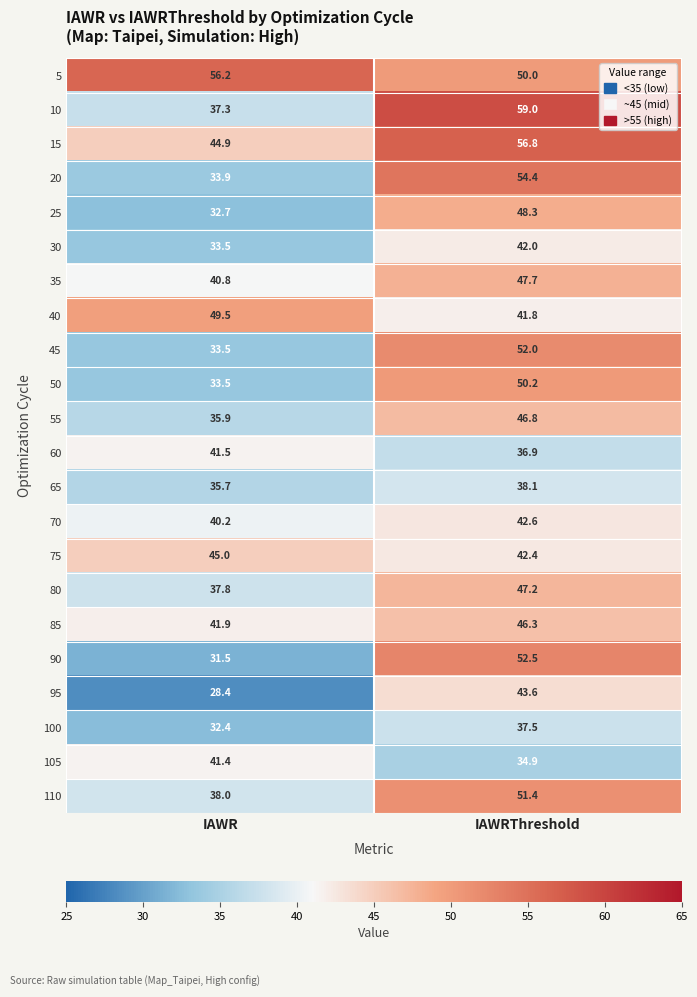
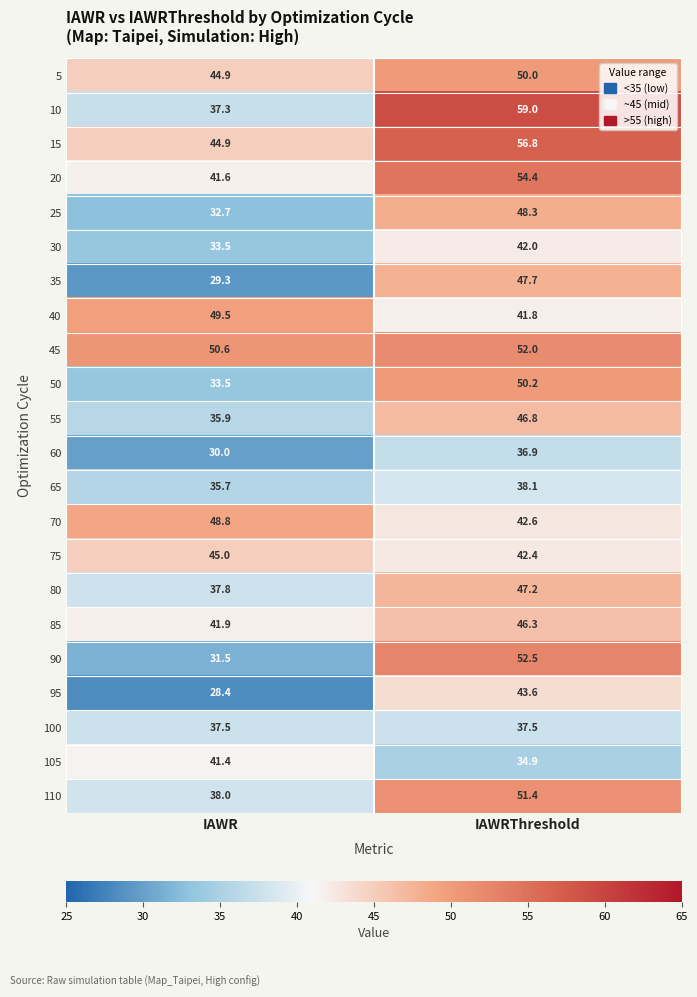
  {
    "5": {
-     "IAWR": 56.2,
+     "IAWR": 44.9,
      "IAWRThreshold": 50.0
    },
    "10": {
      "IAWR": 37.3,
      "IAWRThreshold": 59.0
    },
    "15": {
      "IAWR": 44.9,
      "IAWRThreshold": 56.8
    },
    "20": {
-     "IAWR": 33.9,
+     "IAWR": 41.6,
      "IAWRThreshold": 54.4
    },
    "25": {
      "IAWR": 32.7,
      "IAWRThreshold": 48.3
    },
    "30": {
      "IAWR": 33.5,
      "IAWRThreshold": 42.0
    },
    "35": {
-     "IAWR": 40.8,
+     "IAWR": 29.3,
      "IAWRThreshold": 47.7
    },
    "40": {
      "IAWR": 49.5,
      "IAWRThreshold": 41.8
    },
    "45": {
-     "IAWR": 33.5,
+     "IAWR": 50.6,
      "IAWRThreshold": 52.0
    },
    "50": {
      "IAWR": 33.5,
      "IAWRThreshold": 50.2
    },
    "55": {
      "IAWR": 35.9,
      "IAWRThreshold": 46.8
    },
    "60": {
-     "IAWR": 41.5,
+     "IAWR": 30.0,
      "IAWRThreshold": 36.9
    },
    "65": {
      "IAWR": 35.7,
      "IAWRThreshold": 38.1
    },
    "70": {
-     "IAWR": 40.2,
+     "IAWR": 48.8,
      "IAWRThreshold": 42.6
    },
    "75": {
      "IAWR": 45.0,
      "IAWRThreshold": 42.4
    },
    "80": {
      "IAWR": 37.8,
      "IAWRThreshold": 47.2
    },
    "85": {
      "IAWR": 41.9,
      "IAWRThreshold": 46.3
    },
    "90": {
      "IAWR": 31.5,
      "IAWRThreshold": 52.5
    },
    "95": {
      "IAWR": 28.4,
      "IAWRThreshold": 43.6
    },
    "100": {
-     "IAWR": 32.4,
+     "IAWR": 37.5,
      "IAWRThreshold": 37.5
    },
    "105": {
      "IAWR": 41.4,
      "IAWRThreshold": 34.9
    },
    "110": {
      "IAWR": 38.0,
      "IAWRThreshold": 51.4
    }
  }
